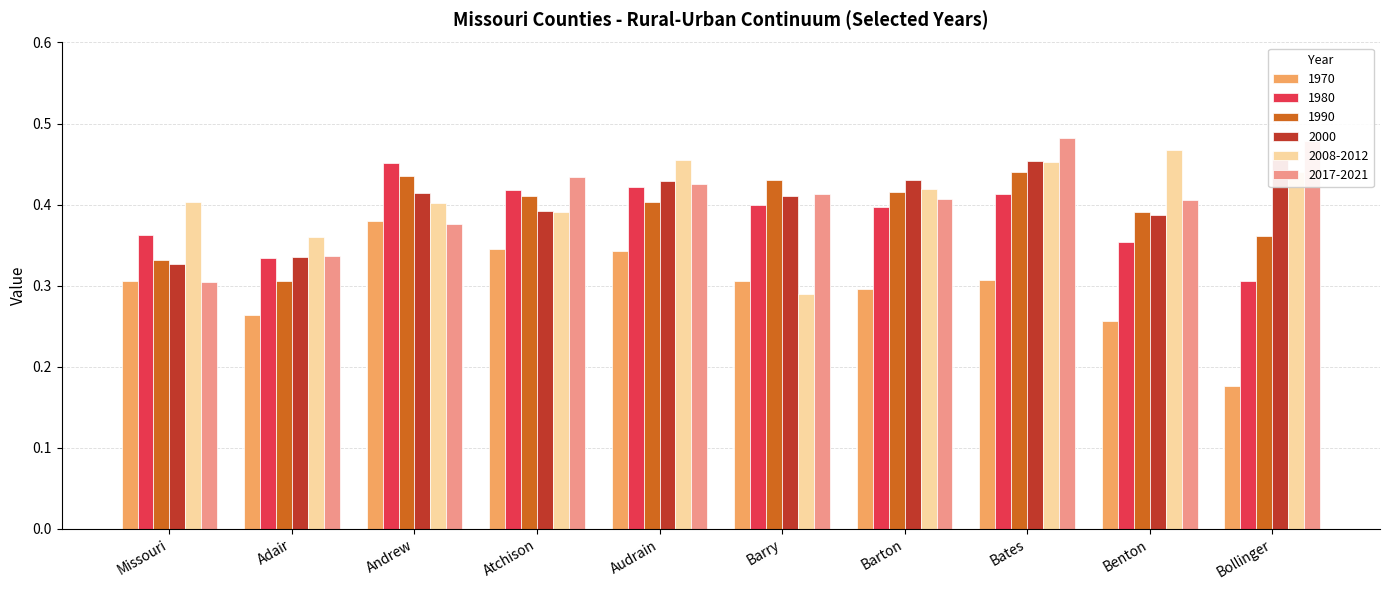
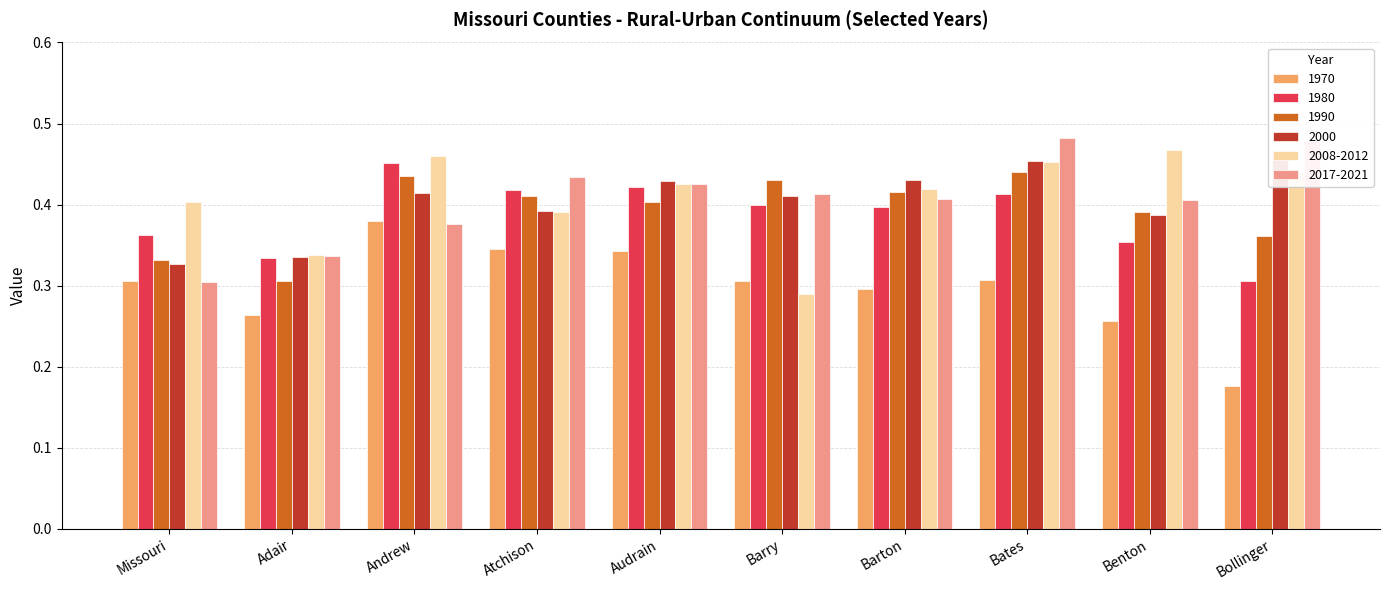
  {
    "2008-2012": {
      "Missouri": 0.40,
-     "Adair": 0.36,
-     "Andrew": 0.40,
+     "Adair": 0.34,
+     "Andrew": 0.46,
      "Atchison": 0.39,
-     "Audrain": 0.45,
+     "Audrain": 0.43,
      "Barry": 0.29,
      "Barton": 0.42,
      "Bates": 0.45,
      "Benton": 0.47
    }
  }
